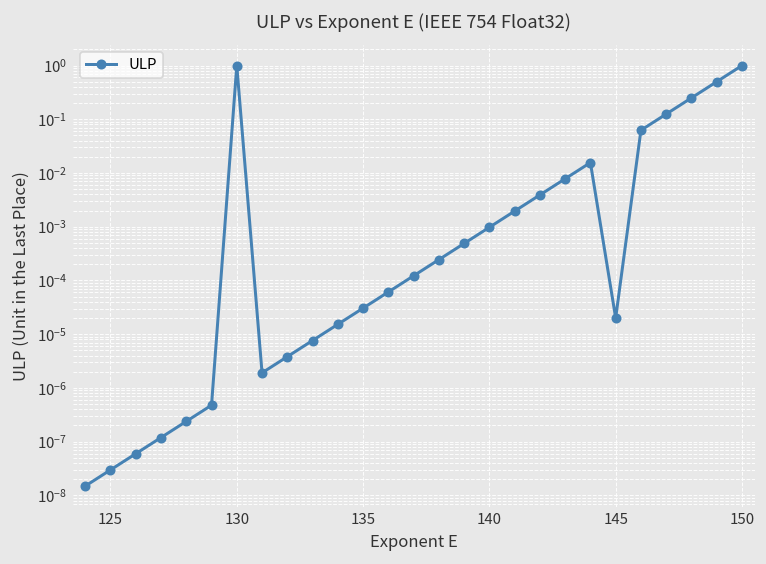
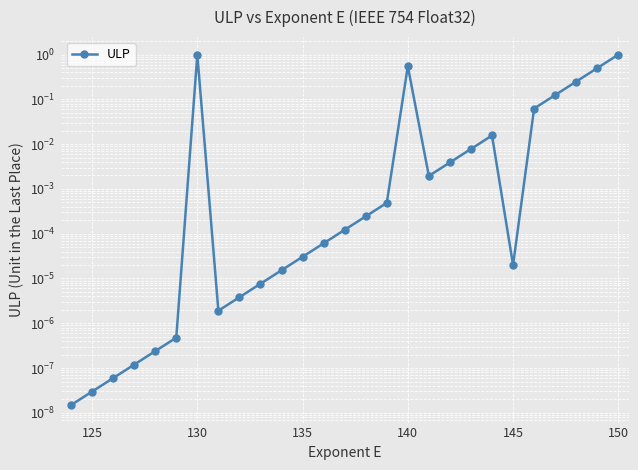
  {
    "125": 0.00000003,
    "130": 1.0,
    "135": 0.00003,
-   "140": 0.0010,
+   "140": 0.6,
    "145": 0.00002,
    "150": 1.0
  }
